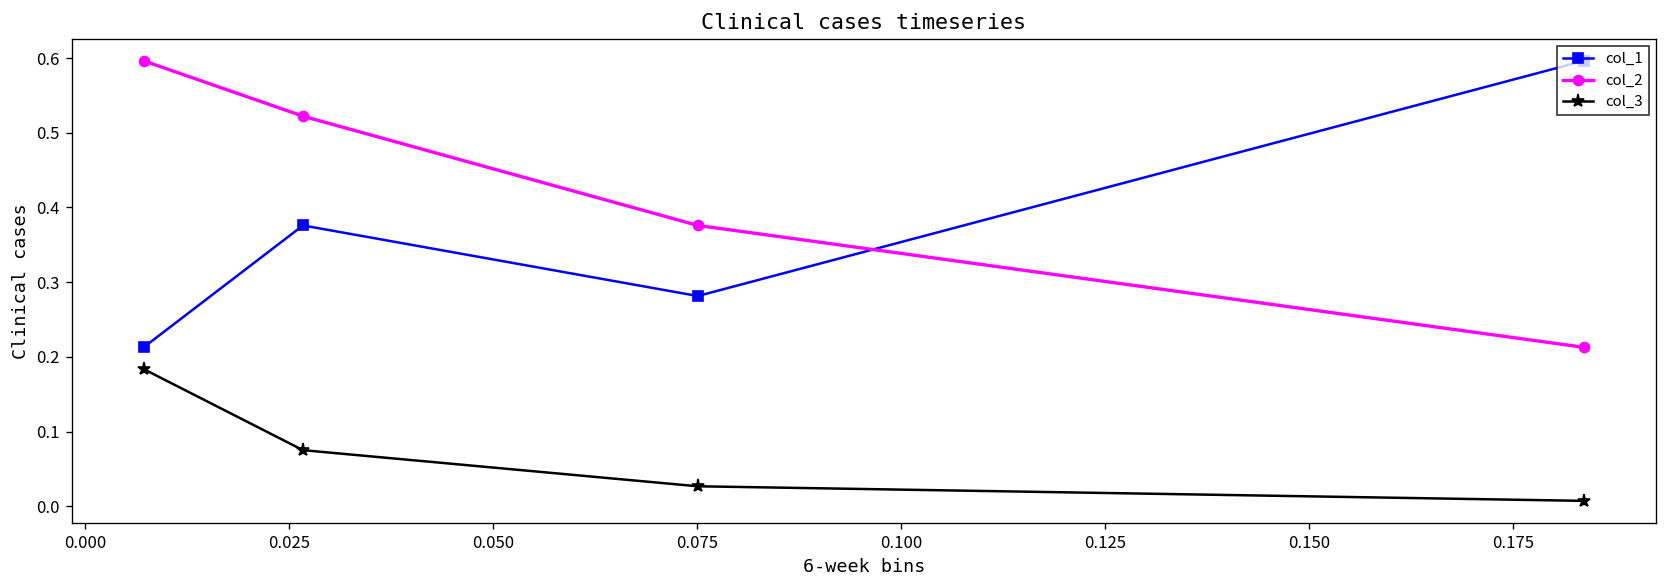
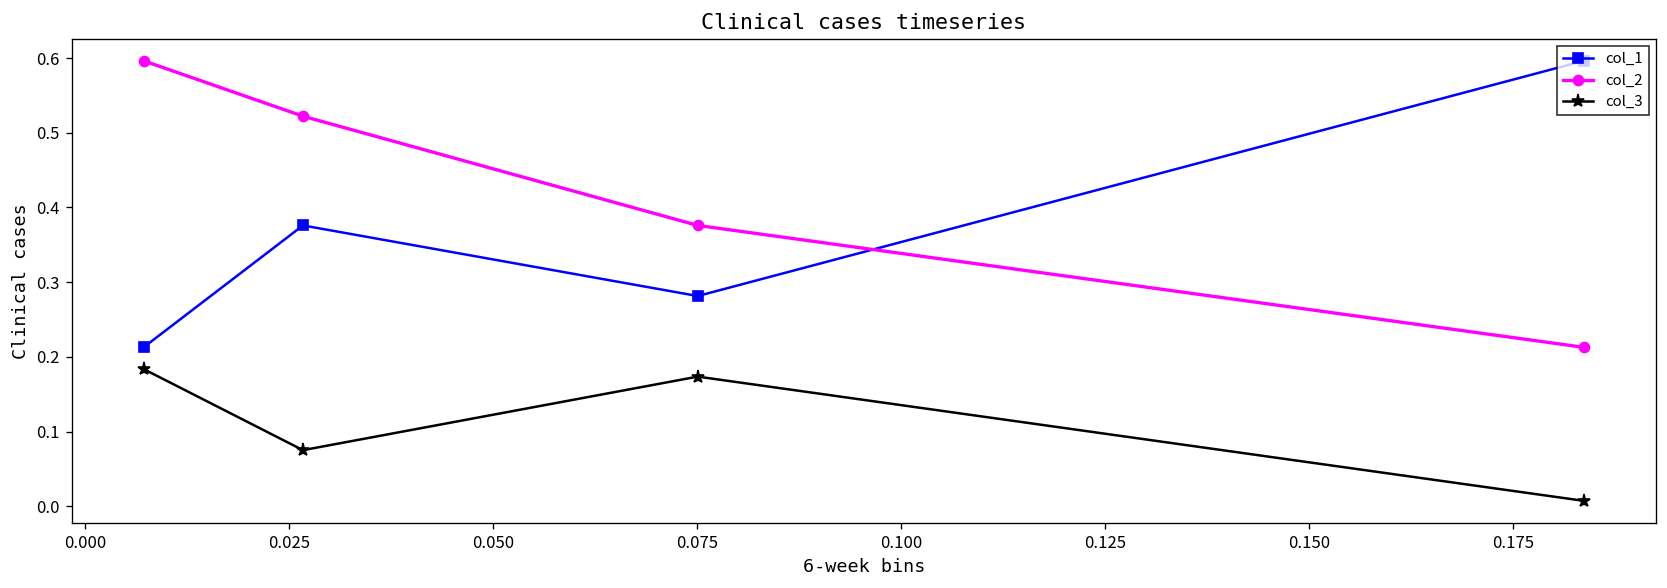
  {
    "col_1": {
      "0.075": 0.28
    },
    "col_2": {
      "0.075": 0.38
    },
    "col_3": {
-     "0.075": 0.03
+     "0.075": 0.17
    }
  }
